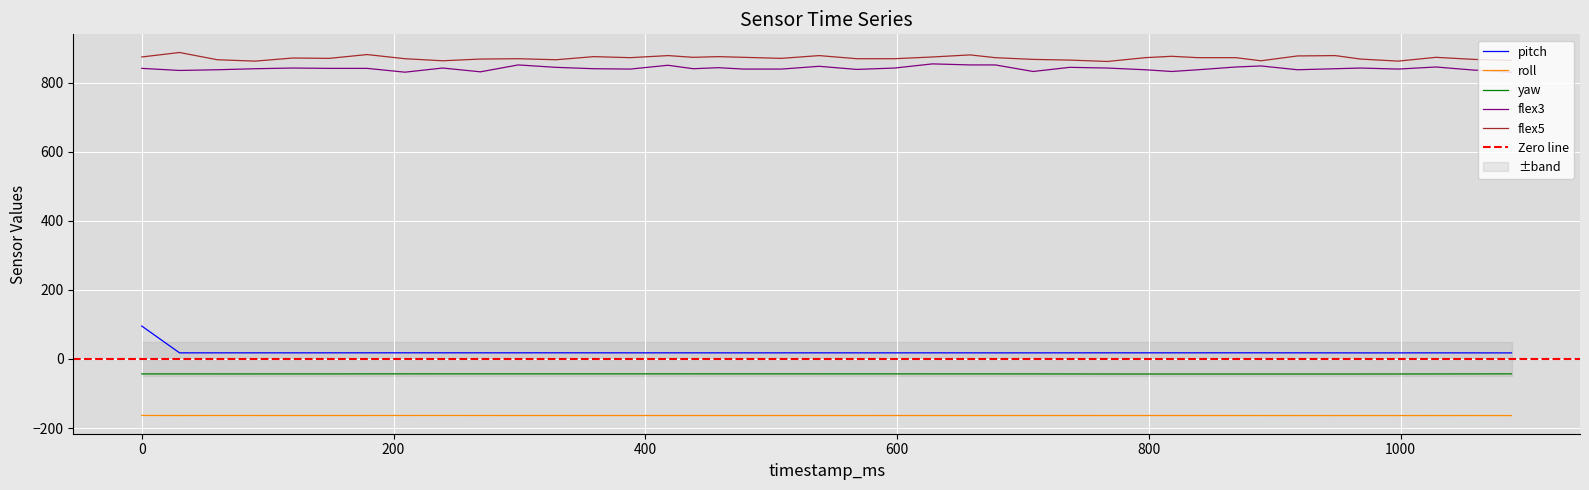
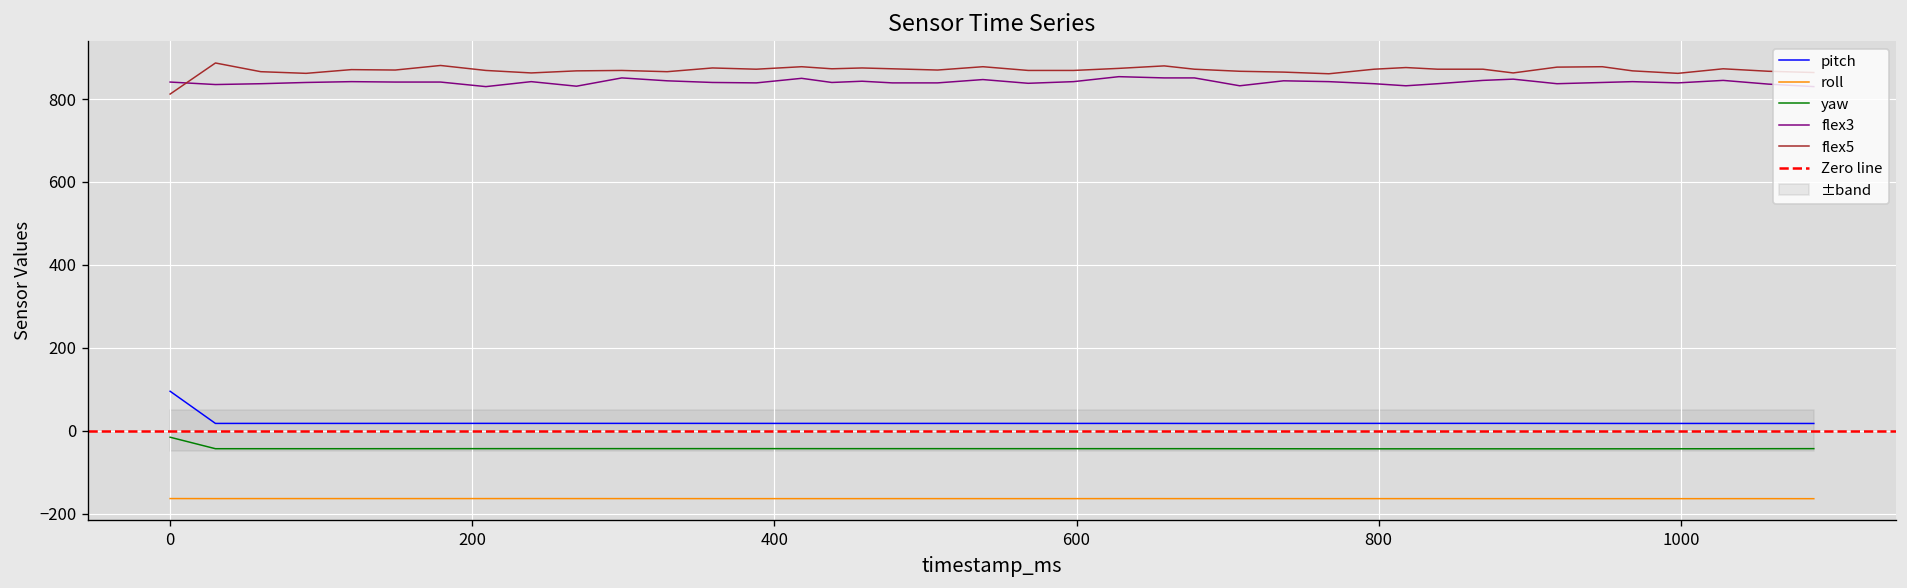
  {
    "pitch": {
      "0": 100
    },
    "±band": {
      "0": 50
    },
    "roll": {
      "0": -160
    },
    "yaw": {
-     "0": -40
+     "0": -20
    },
    "flex3": {
      "0": 840
    },
    "flex5": {
-     "0": 870
+     "0": 810
    }
  }
